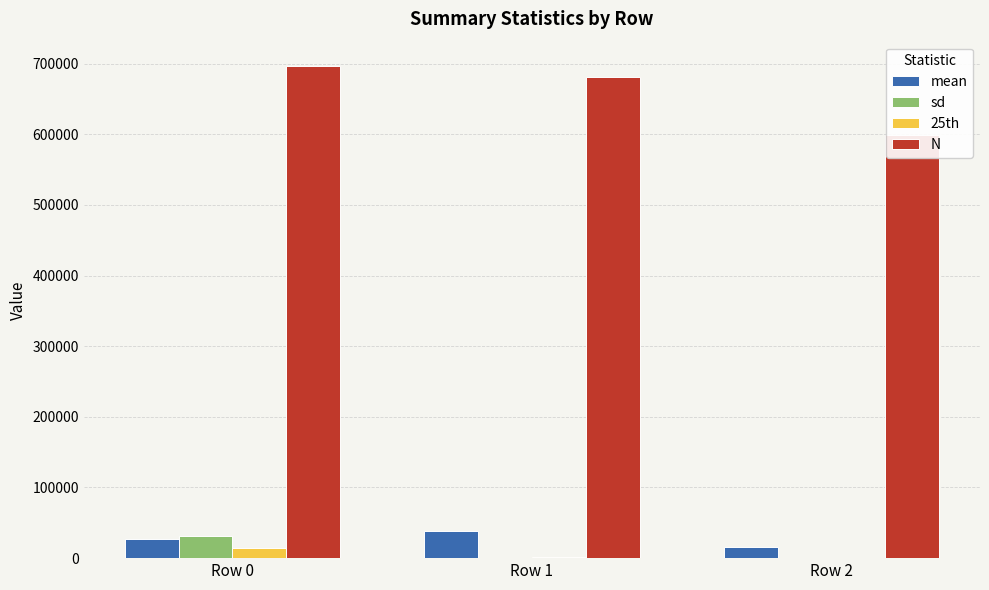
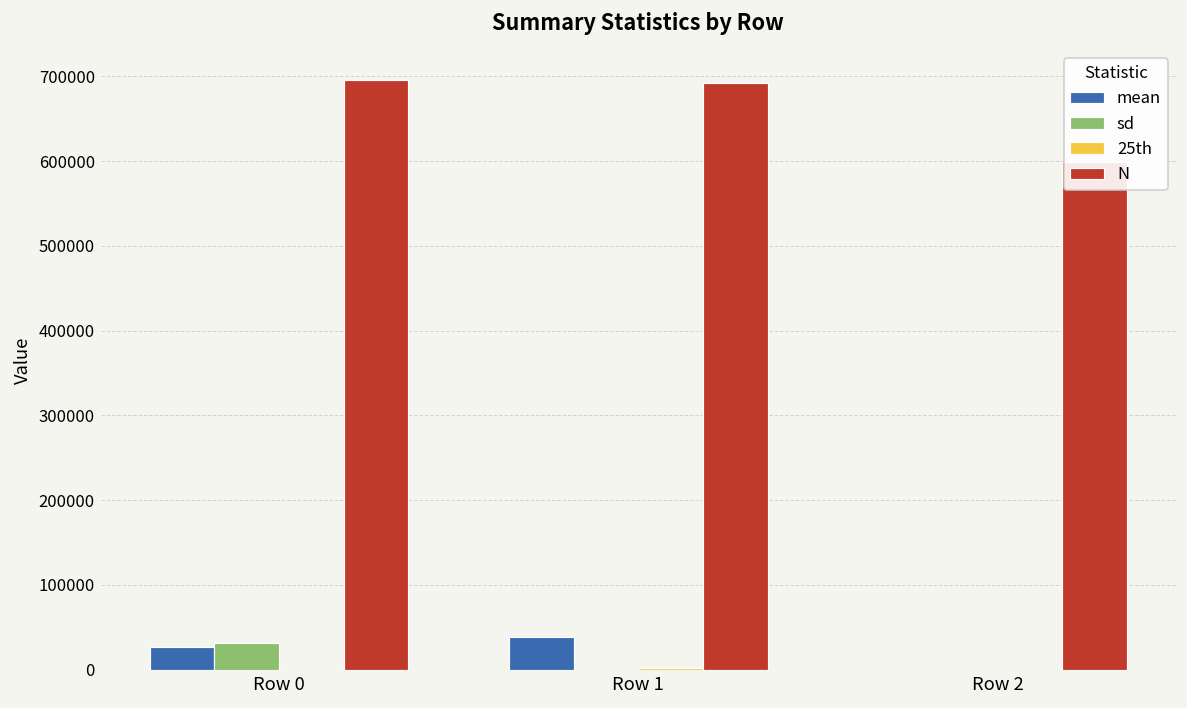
  {
    "mean": {
      "Row 0": 30000,
      "Row 1": 40000,
-     "Row 2": 20000
+     "Row 2": 0
    },
    "sd": {
      "Row 0": 30000
    },
    "25th": {
-     "Row 0": 10000,
+     "Row 0": 0,
      "Row 2": 0
    },
    "N": {
      "Row 0": 700000,
-     "Row 1": 680000
+     "Row 1": 690000
    }
  }
